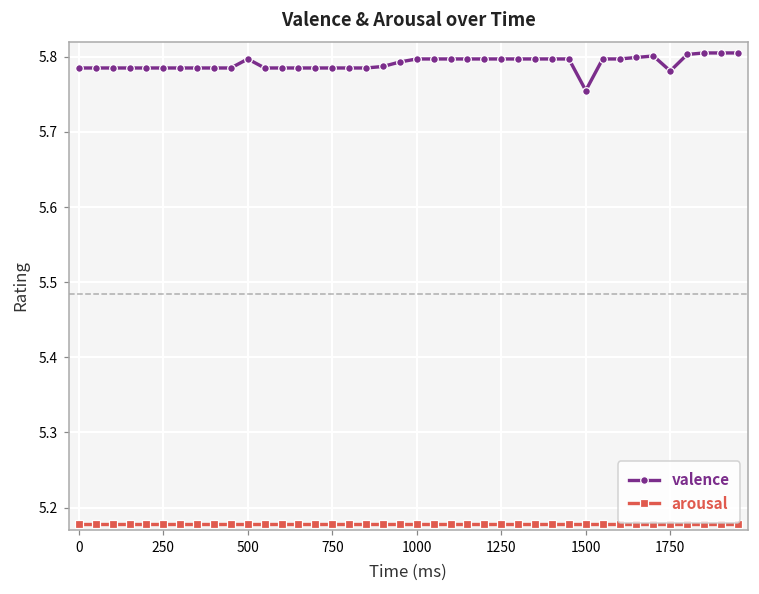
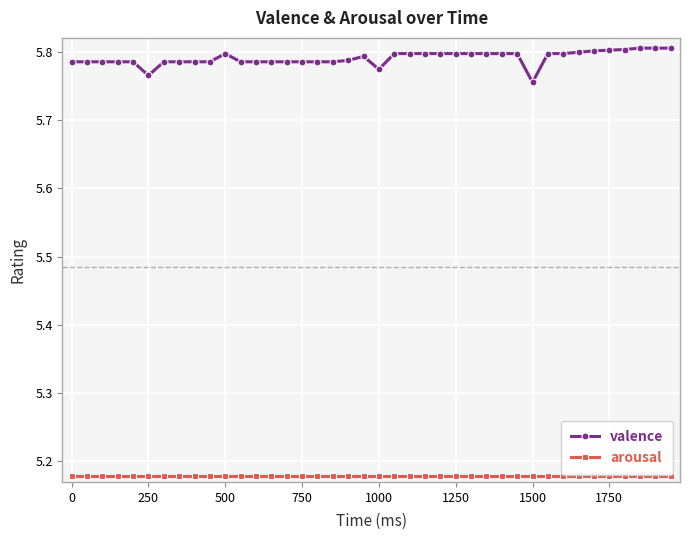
  {
    "valence": {
      "0": 5.79,
-     "250": 5.79,
+     "250": 5.77,
      "500": 5.80,
      "750": 5.79,
-     "1000": 5.80,
+     "1000": 5.77,
      "1250": 5.80,
      "1500": 5.76,
-     "1750": 5.78
+     "1750": 5.80
    },
    "arousal": {
      "0": 5.18,
      "250": 5.18,
      "500": 5.18,
      "750": 5.18,
      "1000": 5.18,
      "1250": 5.18,
      "1500": 5.18,
      "1750": 5.18
    }
  }
